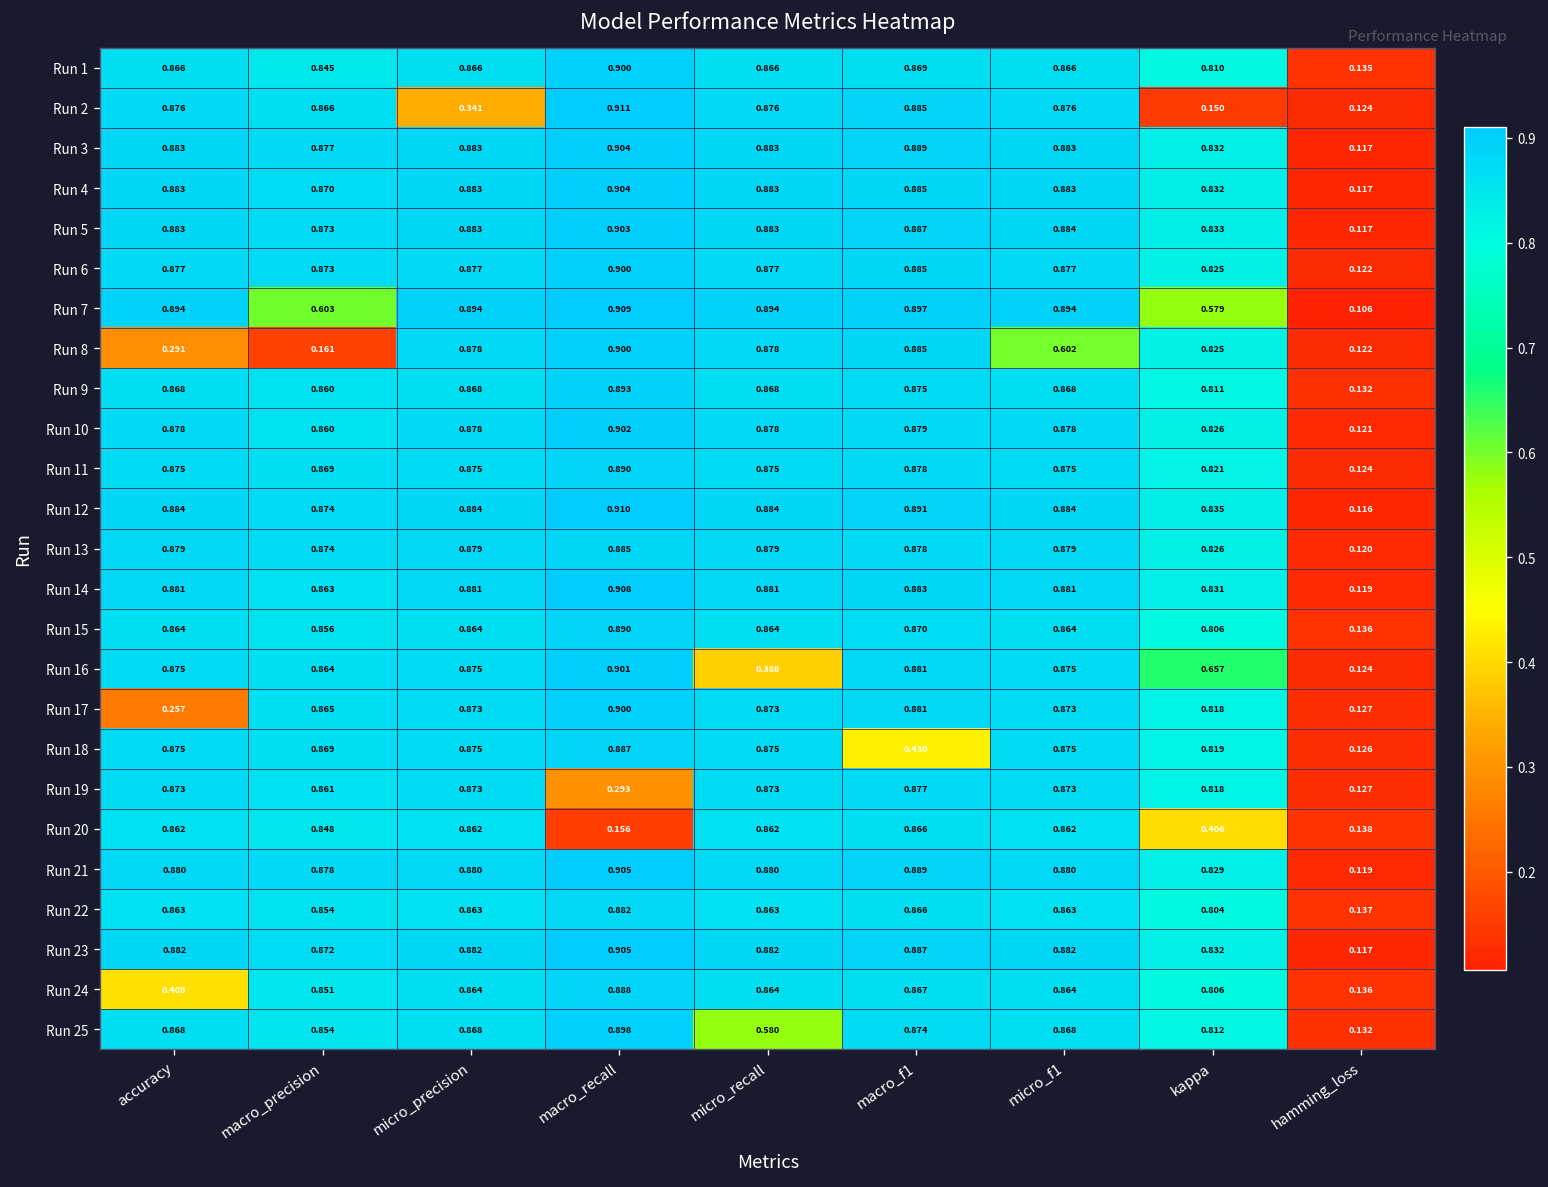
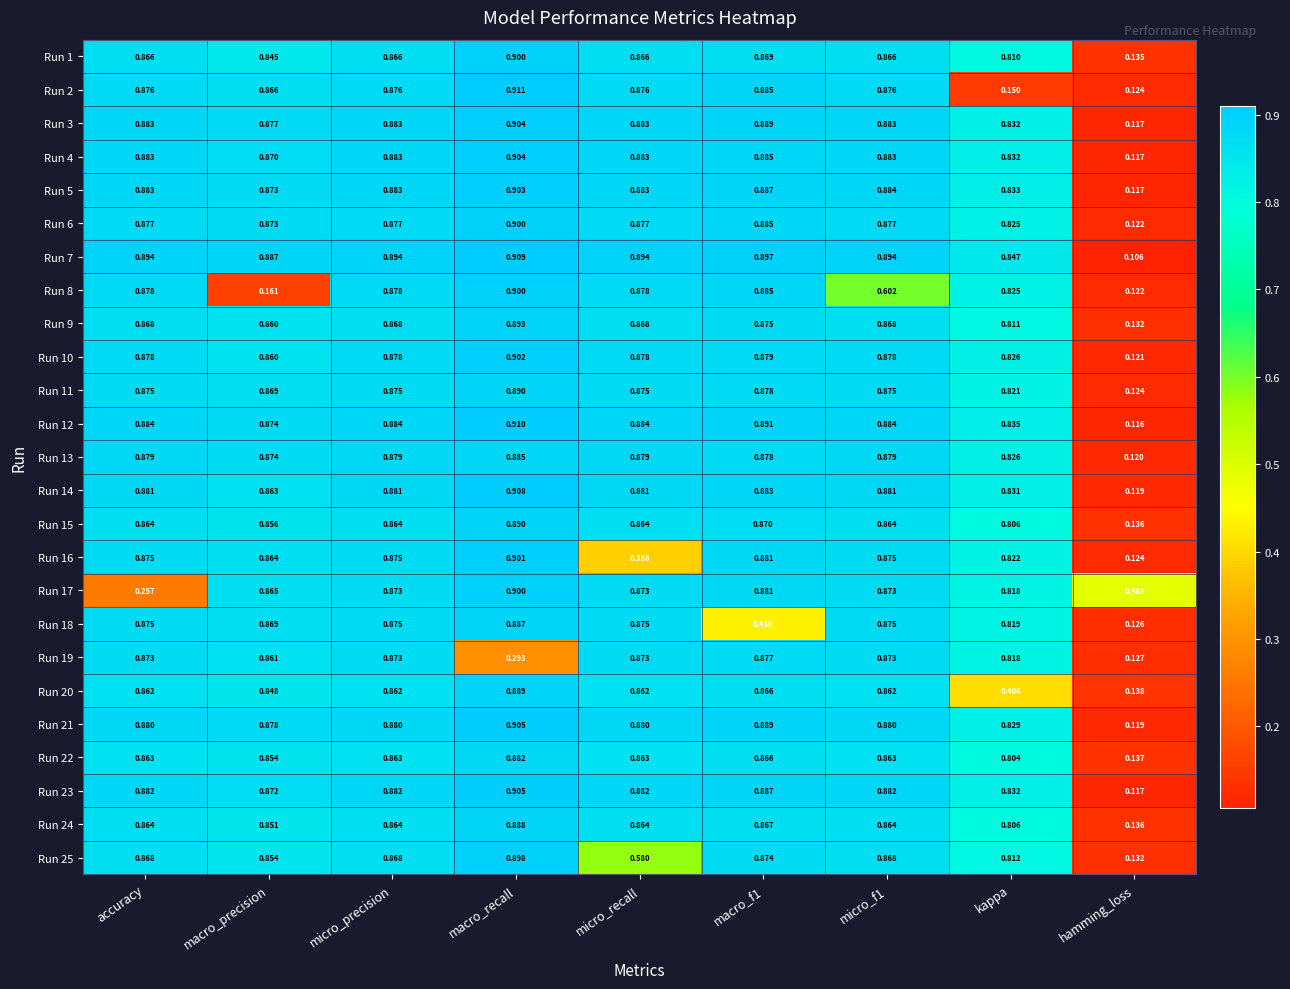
  {
    "Run 2": {
      "accuracy": 0.876,
      "macro_precision": 0.866,
-     "micro_precision": 0.341,
+     "micro_precision": 0.876,
      "macro_recall": 0.911,
      "micro_recall": 0.876,
      "macro_f1": 0.885,
      "micro_f1": 0.876,
      "kappa": 0.150,
      "hamming_loss": 0.124
    },
    "Run 7": {
      "accuracy": 0.894,
-     "macro_precision": 0.603,
+     "macro_precision": 0.887,
      "micro_precision": 0.894,
      "macro_recall": 0.909,
      "micro_recall": 0.894,
      "macro_f1": 0.897,
      "micro_f1": 0.894,
-     "kappa": 0.579,
+     "kappa": 0.847,
      "hamming_loss": 0.106
    },
    "Run 8": {
-     "accuracy": 0.291,
+     "accuracy": 0.878,
      "macro_precision": 0.161,
      "micro_precision": 0.878,
      "macro_recall": 0.900,
      "micro_recall": 0.878,
      "macro_f1": 0.885,
      "micro_f1": 0.602,
      "kappa": 0.825,
      "hamming_loss": 0.122
    },
    "Run 16": {
      "accuracy": 0.875,
      "macro_precision": 0.864,
      "micro_precision": 0.875,
      "macro_recall": 0.901,
      "micro_recall": 0.388,
      "macro_f1": 0.881,
      "micro_f1": 0.875,
-     "kappa": 0.657,
+     "kappa": 0.822,
      "hamming_loss": 0.124
    },
    "Run 17": {
      "accuracy": 0.257,
      "macro_precision": 0.865,
      "micro_precision": 0.873,
      "macro_recall": 0.900,
      "micro_recall": 0.873,
      "macro_f1": 0.881,
      "micro_f1": 0.873,
      "kappa": 0.818,
-     "hamming_loss": 0.127
+     "hamming_loss": 0.488
    },
    "Run 20": {
      "accuracy": 0.862,
      "macro_precision": 0.848,
      "micro_precision": 0.862,
-     "macro_recall": 0.156,
+     "macro_recall": 0.889,
      "micro_recall": 0.862,
      "macro_f1": 0.866,
      "micro_f1": 0.862,
      "kappa": 0.406,
      "hamming_loss": 0.138
    },
    "Run 24": {
-     "accuracy": 0.408,
+     "accuracy": 0.864,
      "macro_precision": 0.851,
      "micro_precision": 0.864,
      "macro_recall": 0.888,
      "micro_recall": 0.864,
      "macro_f1": 0.867,
      "micro_f1": 0.864,
      "kappa": 0.806,
      "hamming_loss": 0.136
    }
  }
